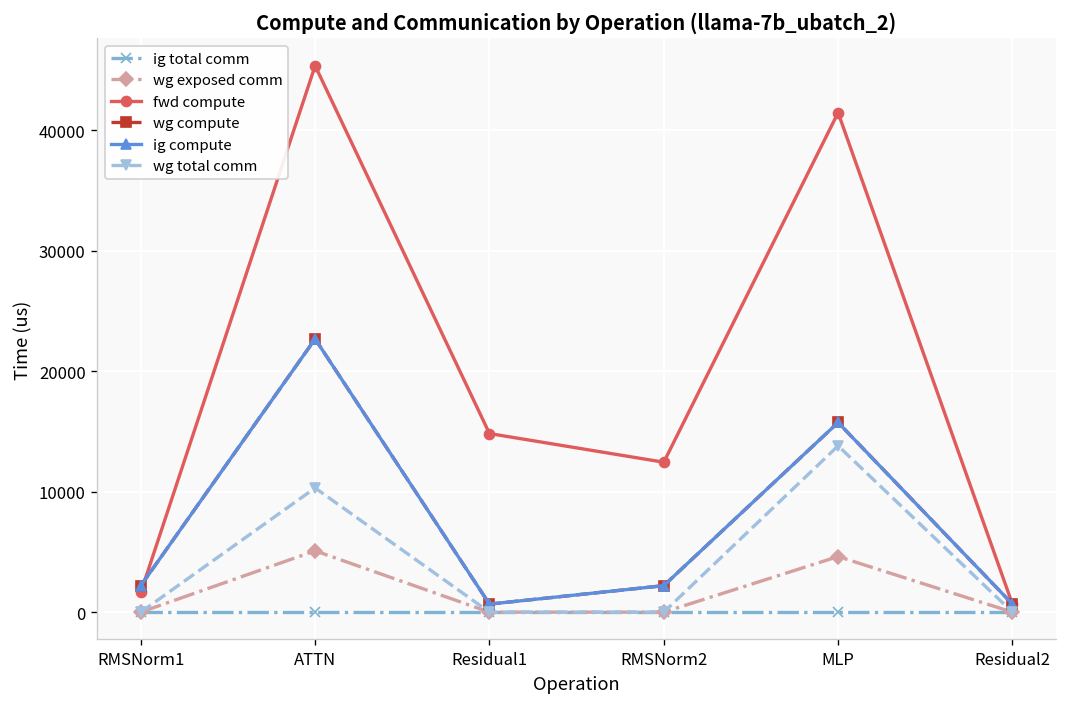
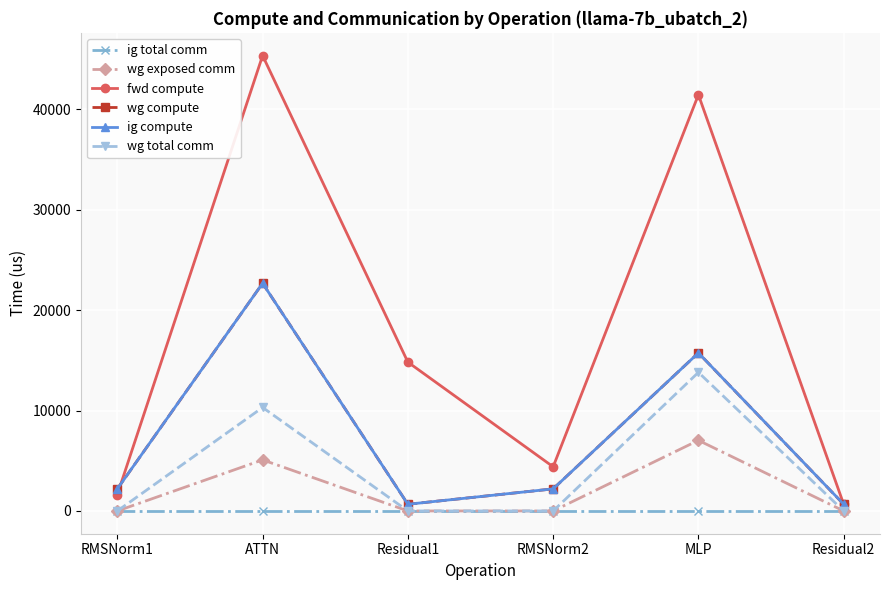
  {
    "wg exposed comm": {
      "ATTN": 5100,
-     "MLP": 4600
+     "MLP": 7000
    },
    "fwd compute": {
      "RMSNorm1": 1600,
      "ATTN": 45300,
      "Residual1": 14800,
-     "RMSNorm2": 12400,
+     "RMSNorm2": 4400,
      "MLP": 41400
    }
  }
